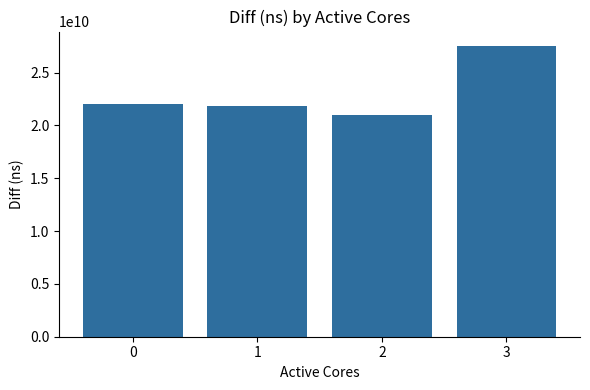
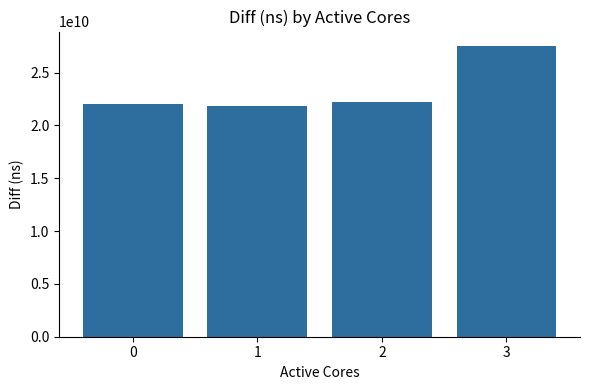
  {
    "0": 22000000000,
    "1": 21900000000,
-   "2": 21000000000,
+   "2": 22200000000,
    "3": 27500000000
  }
